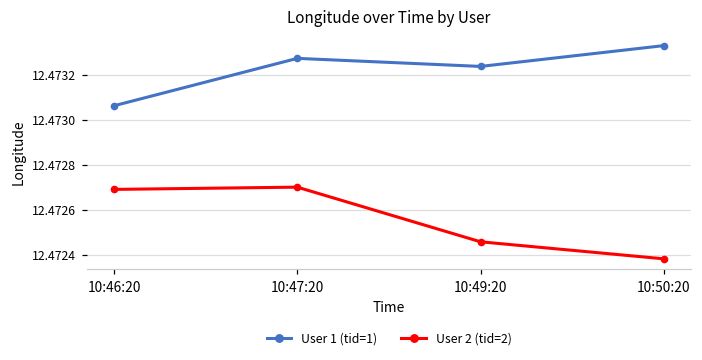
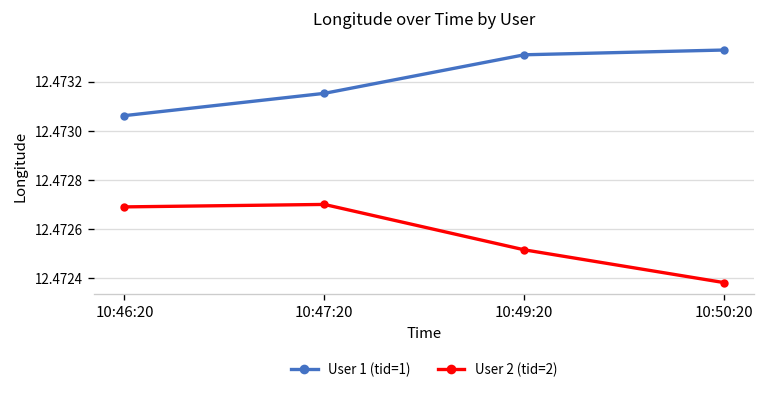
  {
    "User 1 (tid=1)": {
      "10:46:20": 12.47306,
-     "10:47:20": 12.47327,
-     "10:49:20": 12.47324,
+     "10:47:20": 12.47315,
+     "10:49:20": 12.47331,
      "10:50:20": 12.47333
    },
    "User 2 (tid=2)": {
      "10:46:20": 12.47269,
      "10:47:20": 12.47270,
-     "10:49:20": 12.47246,
+     "10:49:20": 12.47252,
      "10:50:20": 12.47238
    }
  }
